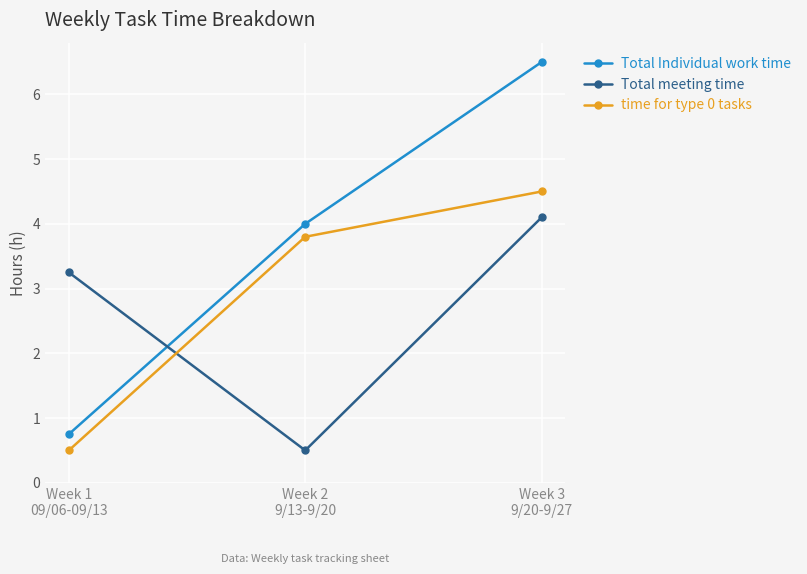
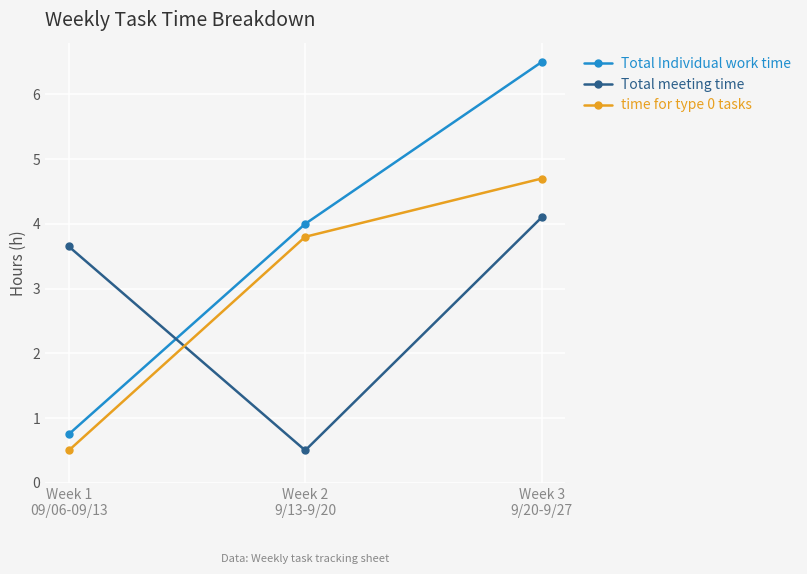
  {
    "Total Individual work time": {
      "Week 1 09/06-09/13": 0.8,
      "Week 2 9/13-9/20": 4.0,
      "Week 3 9/20-9/27": 6.5
    },
    "Total meeting time": {
-     "Week 1 09/06-09/13": 3.3,
+     "Week 1 09/06-09/13": 3.7,
      "Week 2 9/13-9/20": 0.5,
      "Week 3 9/20-9/27": 4.1
    },
    "time for type 0 tasks": {
      "Week 1 09/06-09/13": 0.5,
      "Week 2 9/13-9/20": 3.8,
-     "Week 3 9/20-9/27": 4.5
+     "Week 3 9/20-9/27": 4.7
    }
  }
